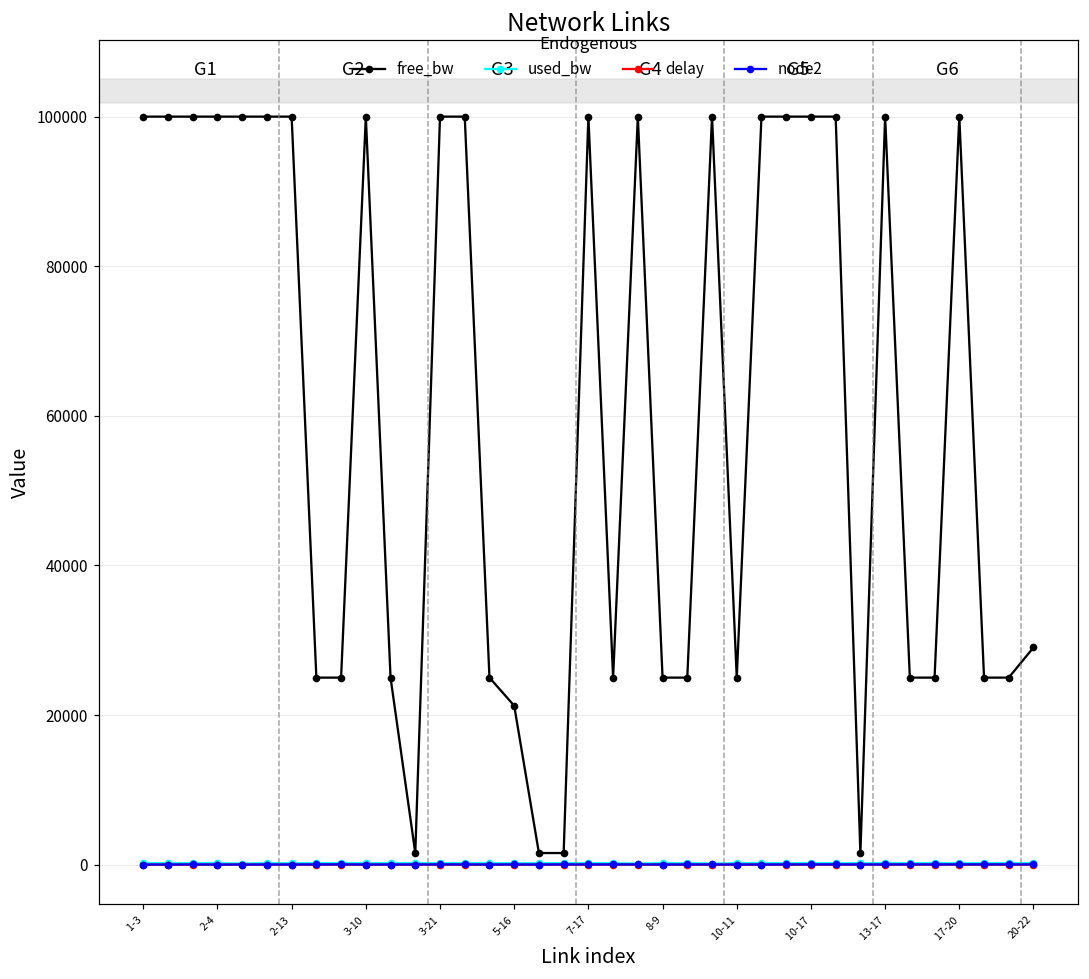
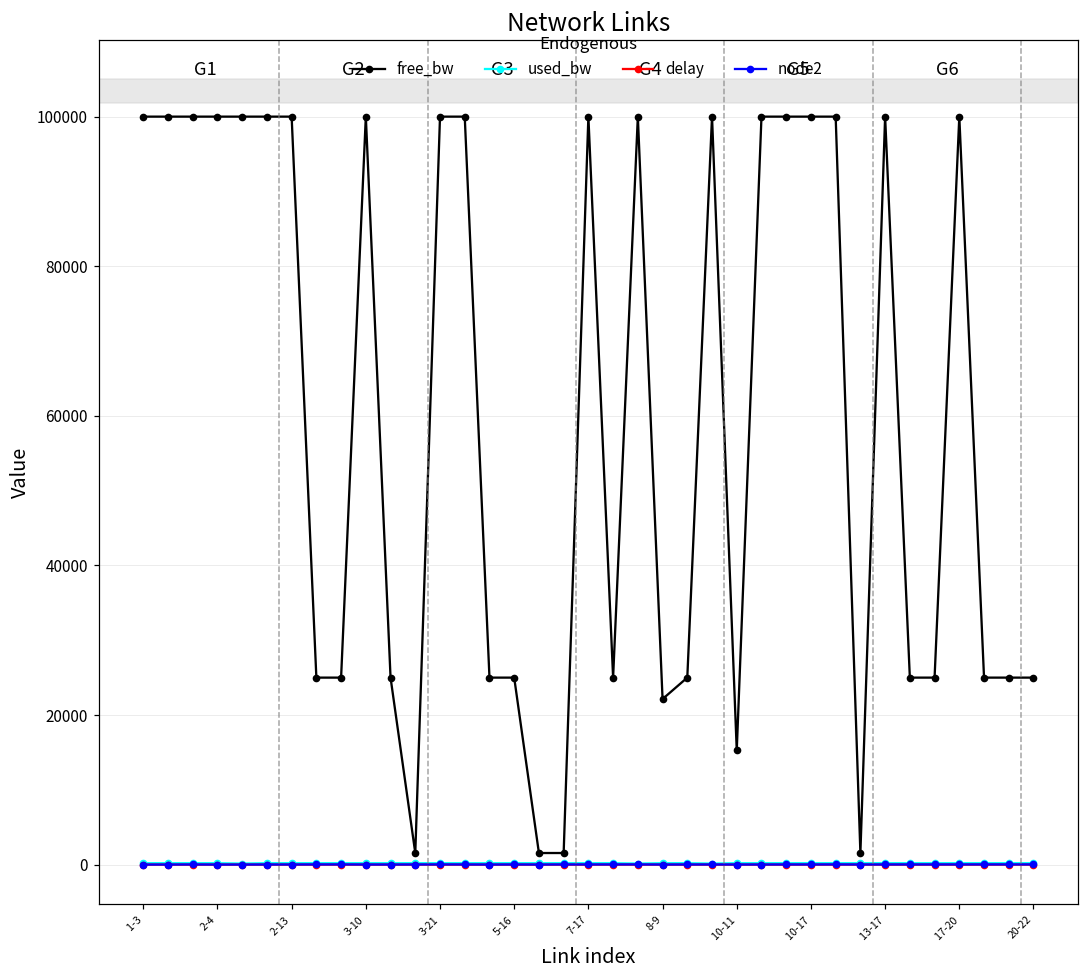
  {
    "free_bw": {
      "1-3": 100000,
      "2-4": 100000,
      "2-13": 100000,
      "3-10": 100000,
      "3-21": 100000,
-     "5-16": 21000,
+     "5-16": 25000,
      "7-17": 100000,
-     "8-9": 25000,
-     "10-11": 25000,
+     "8-9": 22000,
+     "10-11": 15000,
      "10-17": 100000,
      "13-17": 100000,
      "17-20": 100000,
-     "20-22": 29000
+     "20-22": 25000
    }
  }
